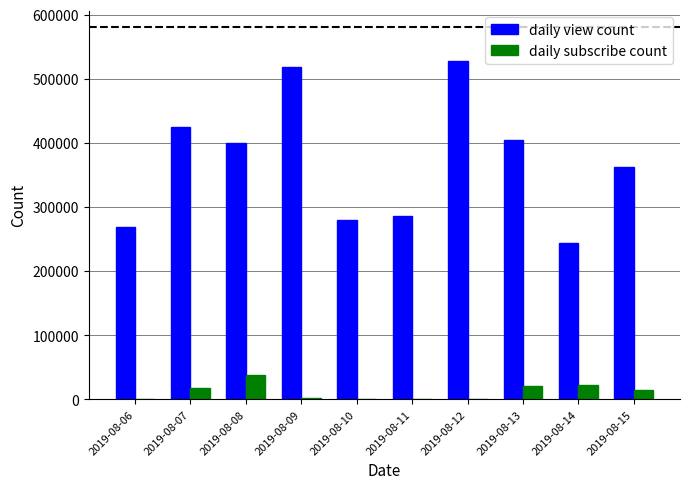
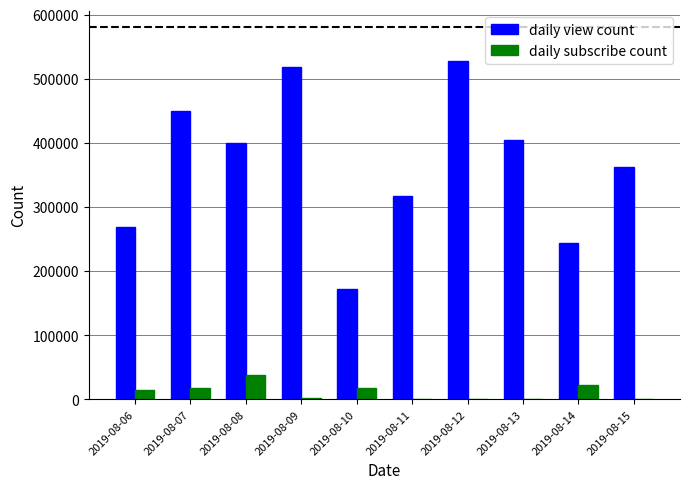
  {
    "daily view count": {
      "2019-08-06": 270000,
-     "2019-08-07": 420000,
+     "2019-08-07": 450000,
      "2019-08-08": 400000,
      "2019-08-09": 520000,
-     "2019-08-10": 280000,
-     "2019-08-11": 290000,
+     "2019-08-10": 170000,
+     "2019-08-11": 320000,
      "2019-08-12": 530000,
      "2019-08-13": 400000,
      "2019-08-14": 240000,
      "2019-08-15": 360000
    },
    "daily subscribe count": {
-     "2019-08-06": 0,
+     "2019-08-06": 10000,
      "2019-08-07": 20000,
      "2019-08-08": 40000,
-     "2019-08-10": 0,
-     "2019-08-13": 20000,
+     "2019-08-10": 20000,
+     "2019-08-13": 0,
      "2019-08-14": 20000,
-     "2019-08-15": 10000
+     "2019-08-15": 0
    }
  }
